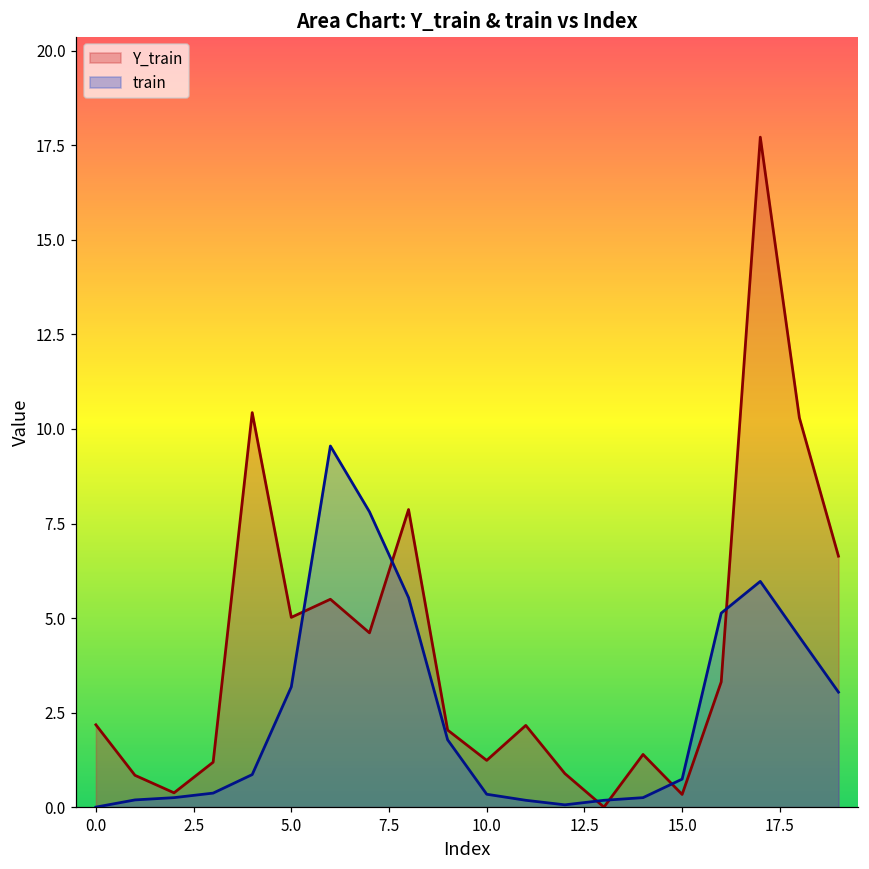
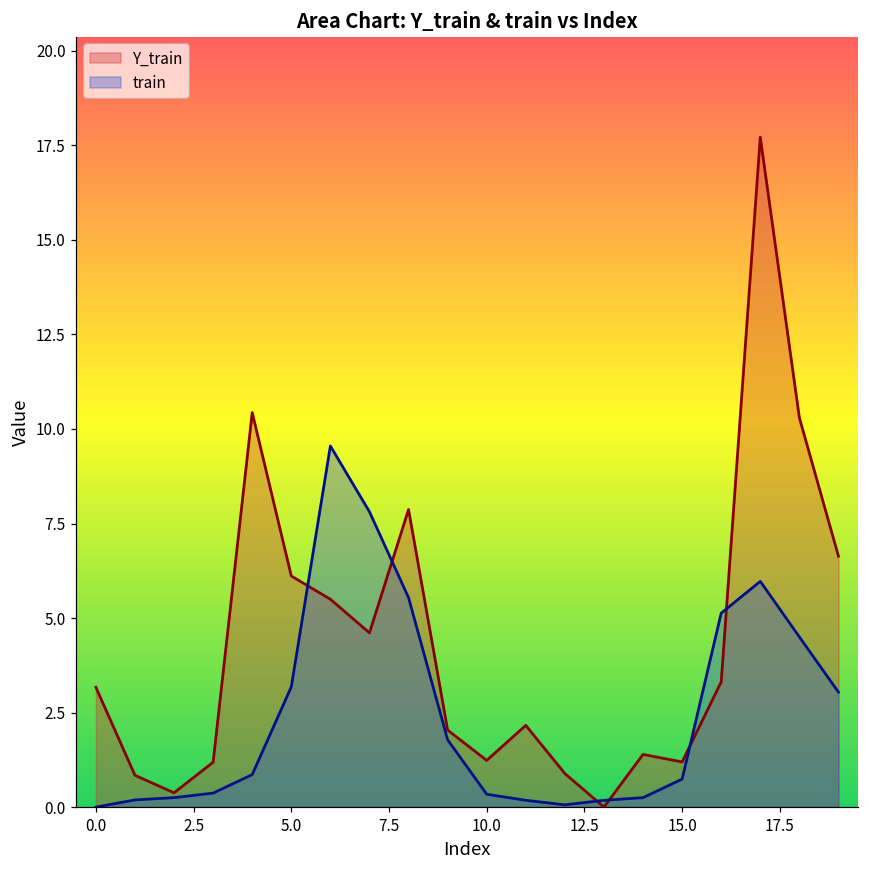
  {
    "Y_train": {
-     "0.0": 2.2,
-     "5.0": 5.0,
+     "0.0": 3.2,
+     "5.0": 6.1,
      "10.0": 1.2,
-     "15.0": 0.3
+     "15.0": 1.2
    },
    "train": {
      "0.0": 0.0,
      "5.0": 3.2,
      "10.0": 0.3,
      "15.0": 0.7
    }
  }
